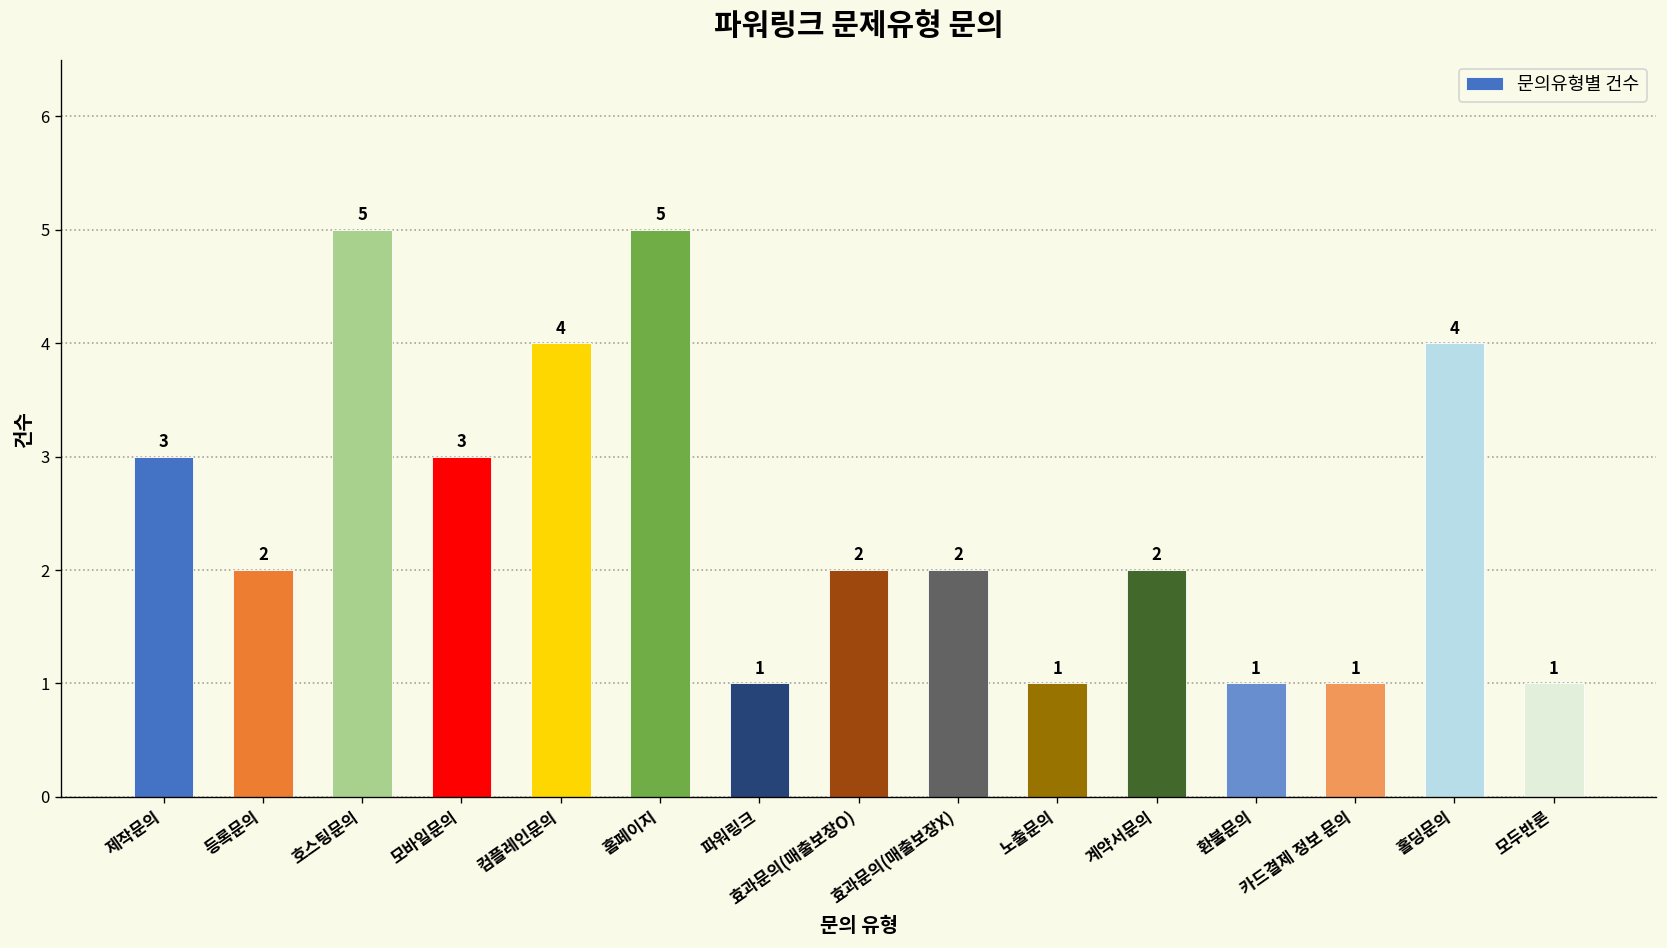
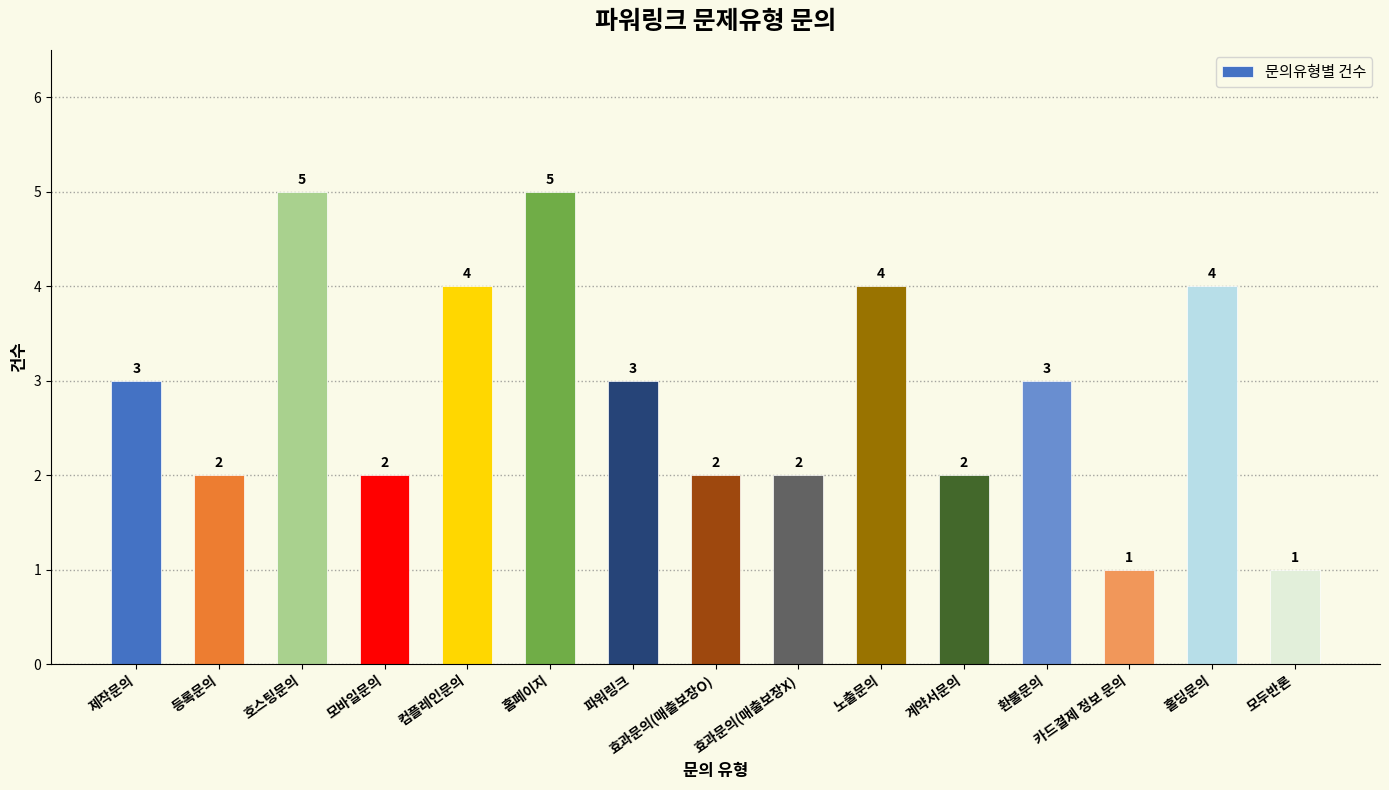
  {
    "제작문의": 3,
    "등록문의": 2,
    "호스팅문의": 5,
-   "모바일문의": 3,
+   "모바일문의": 2,
    "컴플레인문의": 4,
    "홈페이지": 5,
-   "파워링크": 1,
+   "파워링크": 3,
    "효과문의(매출보장O)": 2,
    "효과문의(매출보장X)": 2,
-   "노출문의": 1,
+   "노출문의": 4,
    "계약서문의": 2,
-   "환불문의": 1,
+   "환불문의": 3,
    "카드결제 정보 문의": 1,
    "홀딩문의": 4,
    "모두반론": 1
  }
